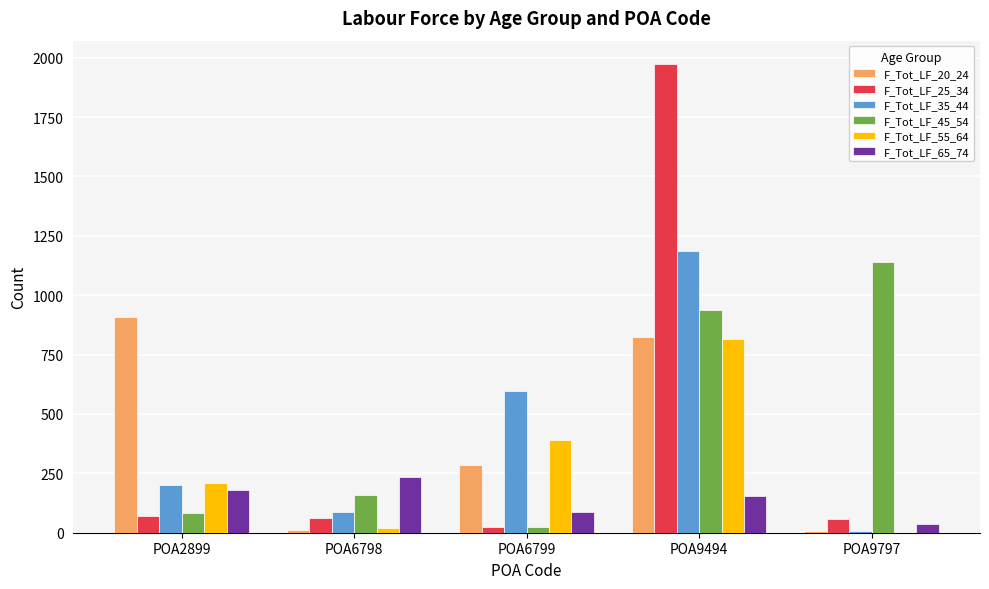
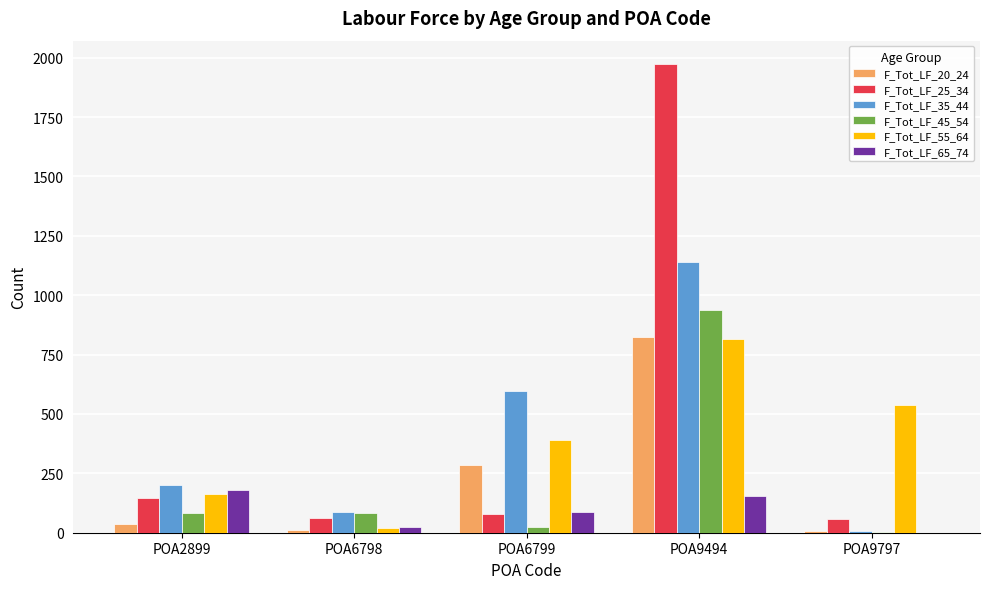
  {
    "F_Tot_LF_20_24": {
-     "POA2899": 910,
+     "POA2899": 40,
      "POA6799": 280,
      "POA9494": 830
    },
    "F_Tot_LF_25_34": {
-     "POA2899": 70,
+     "POA2899": 150,
      "POA6798": 60,
-     "POA6799": 20,
+     "POA6799": 80,
      "POA9494": 1970,
      "POA9797": 60
    },
    "F_Tot_LF_35_44": {
      "POA2899": 200,
      "POA6798": 90,
      "POA6799": 600,
-     "POA9494": 1190
+     "POA9494": 1140
    },
    "F_Tot_LF_45_54": {
      "POA2899": 80,
-     "POA6798": 160,
+     "POA6798": 90,
      "POA6799": 20,
      "POA9494": 940,
-     "POA9797": 1140
+     "POA9797": 10
    },
    "F_Tot_LF_55_64": {
-     "POA2899": 210,
+     "POA2899": 160,
      "POA6798": 20,
      "POA6799": 390,
      "POA9494": 820,
-     "POA9797": 0
+     "POA9797": 540
    },
    "F_Tot_LF_65_74": {
      "POA2899": 180,
-     "POA6798": 230,
+     "POA6798": 20,
      "POA6799": 90,
      "POA9494": 160,
-     "POA9797": 40
+     "POA9797": 0
    }
  }
